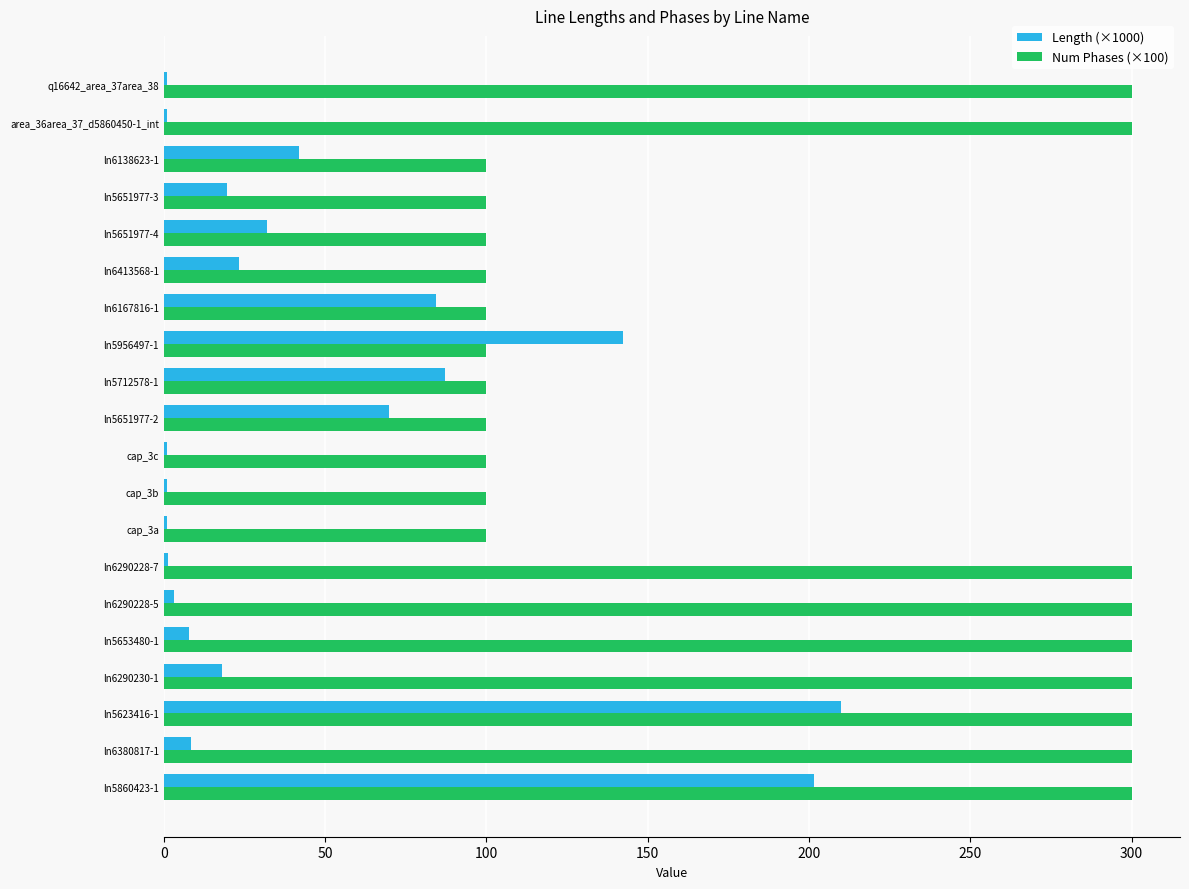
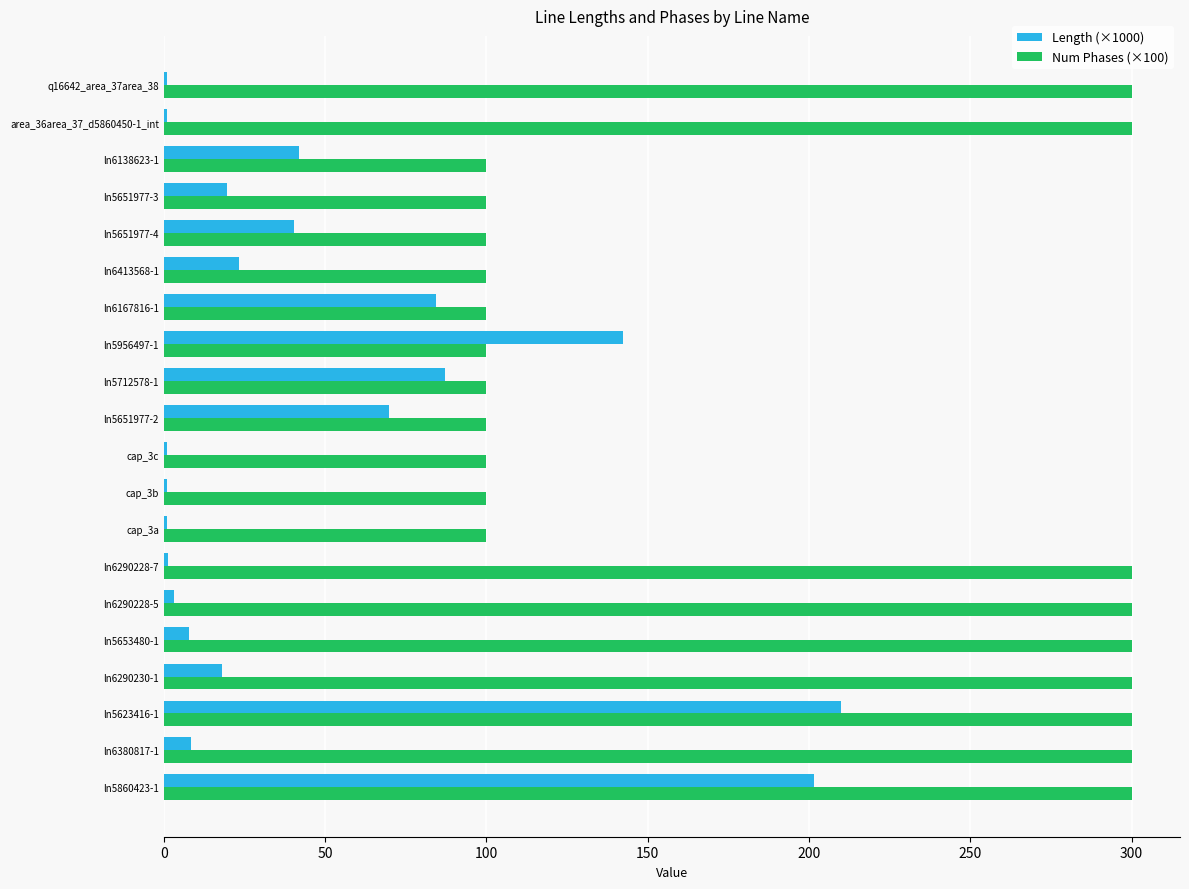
  {
    "Length (×1000)": {
      "q16642_area_37area_38": 1,
      "area_36area_37_d5860450-1_int": 1,
      "ln6138623-1": 42,
      "ln5651977-3": 19,
-     "ln5651977-4": 32,
+     "ln5651977-4": 40,
      "ln6413568-1": 23,
      "ln6167816-1": 84,
      "ln5956497-1": 142,
      "ln5712578-1": 87,
      "ln5651977-2": 70,
      "cap_3c": 1,
      "cap_3b": 1,
      "cap_3a": 1,
      "ln6290228-7": 1,
      "ln6290228-5": 3,
      "ln5653480-1": 8,
      "ln6290230-1": 18,
      "ln5623416-1": 210,
      "ln6380817-1": 8,
      "ln5860423-1": 202
    },
    "Num Phases (×100)": {
      "q16642_area_37area_38": 300,
      "area_36area_37_d5860450-1_int": 300,
      "ln6138623-1": 100,
      "ln5651977-3": 100,
      "ln5651977-4": 100,
      "ln6413568-1": 100,
      "ln6167816-1": 100,
      "ln5956497-1": 100,
      "ln5712578-1": 100,
      "ln5651977-2": 100,
      "cap_3c": 100,
      "cap_3b": 100,
      "cap_3a": 100,
      "ln6290228-7": 300,
      "ln6290228-5": 300,
      "ln5653480-1": 300,
      "ln6290230-1": 300,
      "ln5623416-1": 300,
      "ln6380817-1": 300,
      "ln5860423-1": 300
    }
  }
